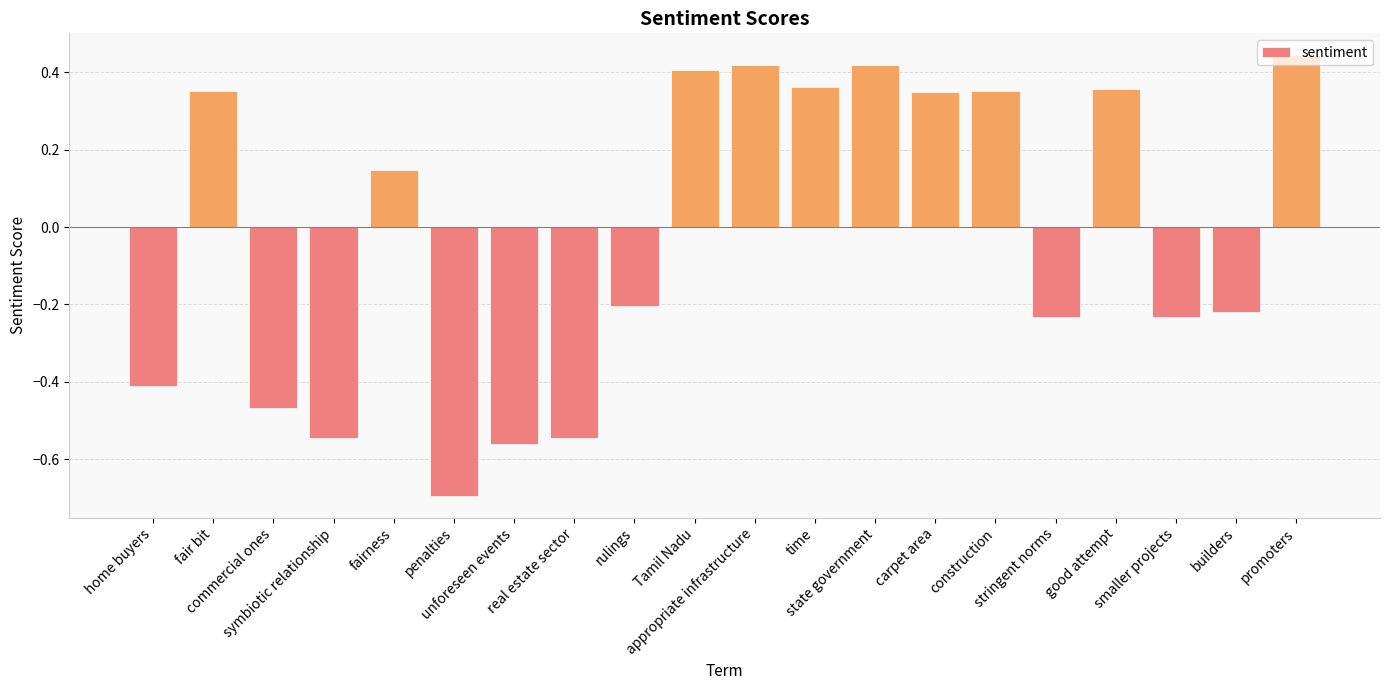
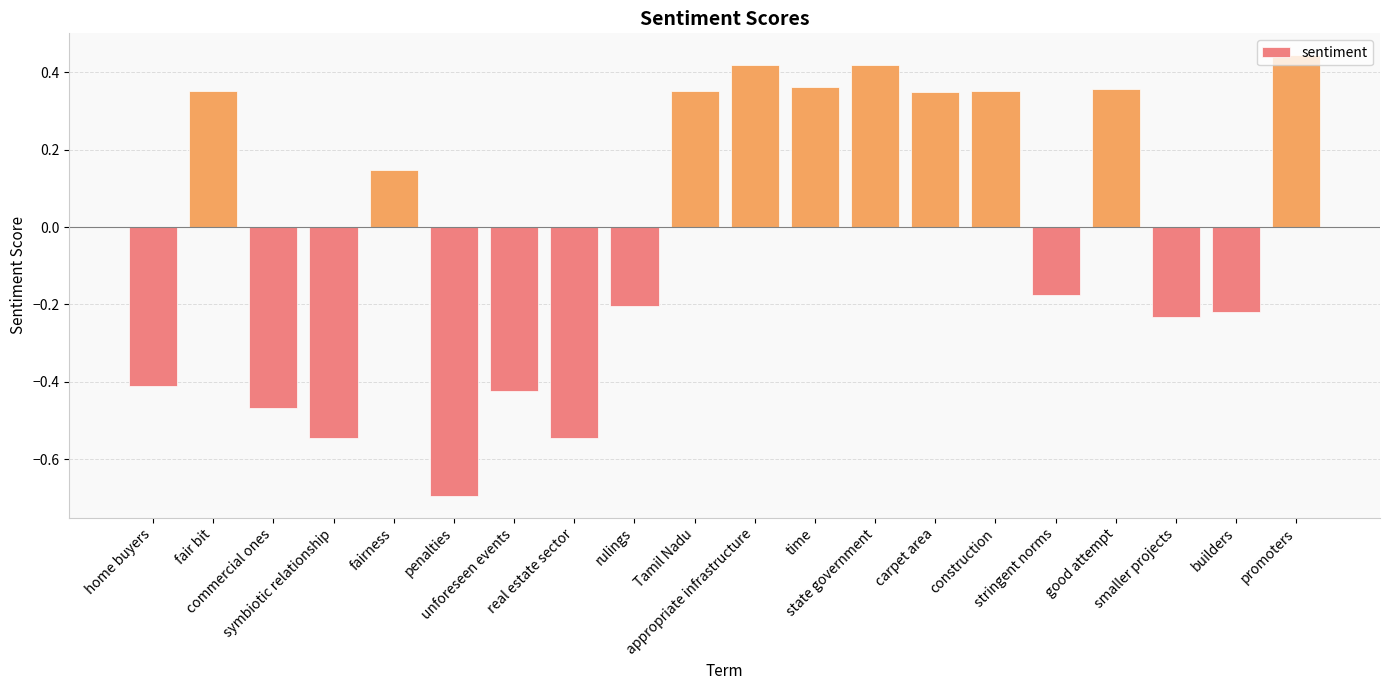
  {
    "home buyers": -0.41,
    "fair bit": 0.35,
    "commercial ones": -0.47,
    "symbiotic relationship": -0.54,
    "fairness": 0.15,
    "penalties": -0.69,
-   "unforeseen events": -0.56,
+   "unforeseen events": -0.42,
    "real estate sector": -0.54,
    "rulings": -0.20,
-   "Tamil Nadu": 0.41,
+   "Tamil Nadu": 0.35,
    "appropriate infrastructure": 0.42,
    "time": 0.36,
    "state government": 0.42,
    "carpet area": 0.35,
    "construction": 0.35,
-   "stringent norms": -0.23,
+   "stringent norms": -0.18,
    "good attempt": 0.36,
    "smaller projects": -0.23,
    "builders": -0.22
  }
